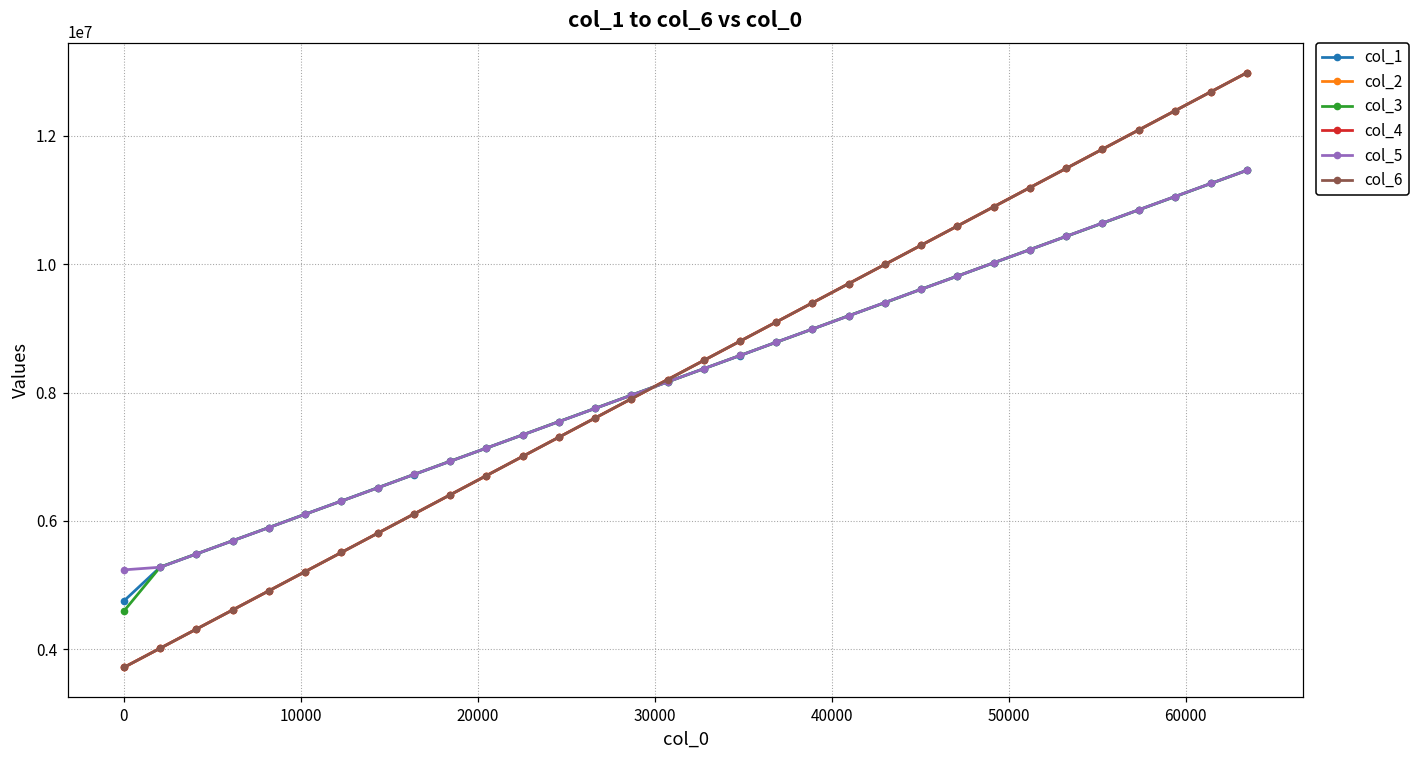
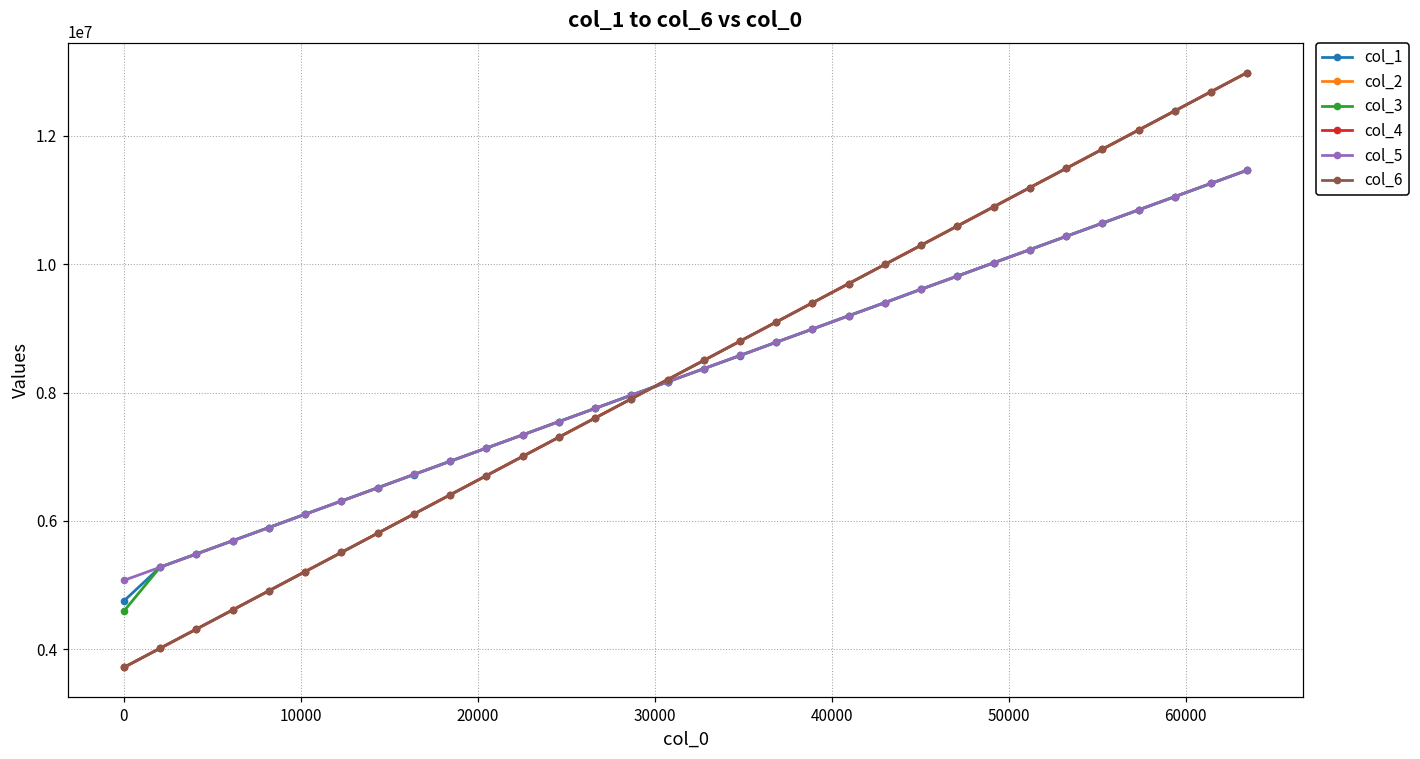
  {
    "col_1": {
      "0": 4800000
    },
    "col_6": {
      "0": 3700000
    },
    "col_3": {
      "0": 4600000
    },
    "col_5": {
-     "0": 5200000
+     "0": 5100000
    }
  }
